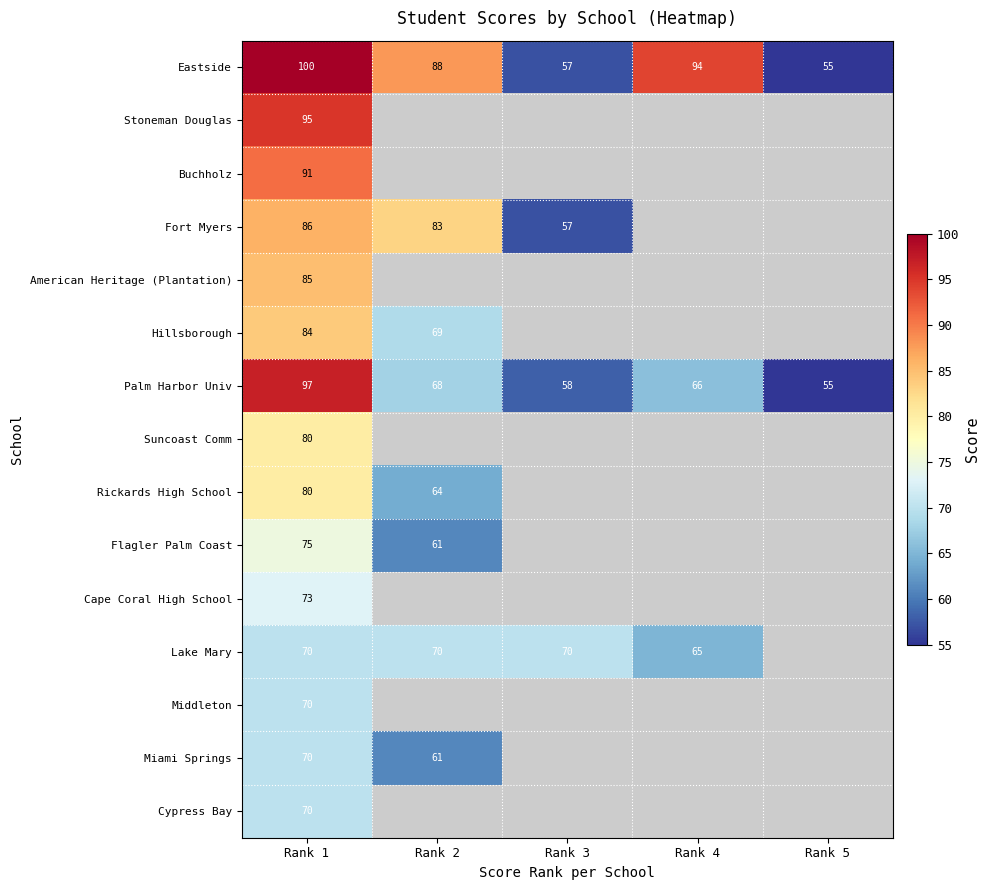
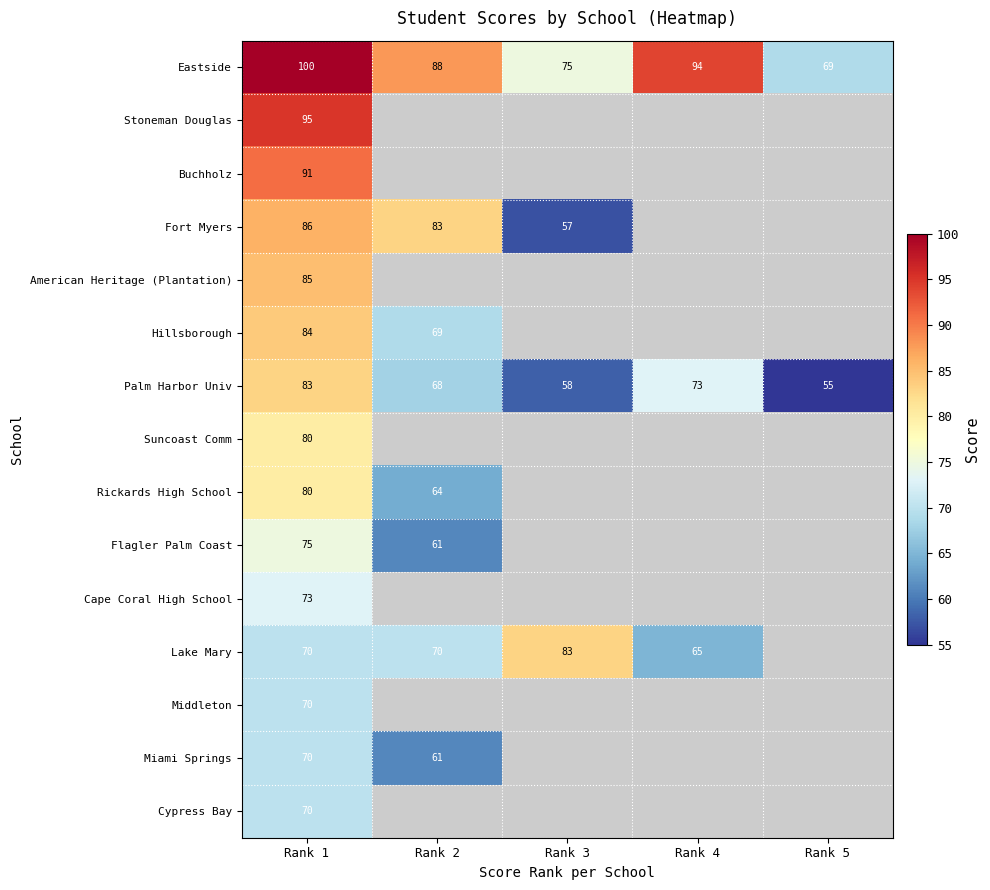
  {
    "Eastside": {
      "Rank 1": 100,
      "Rank 2": 88,
-     "Rank 3": 57,
+     "Rank 3": 75,
      "Rank 4": 94,
-     "Rank 5": 55
+     "Rank 5": 69
    },
    "Stoneman Douglas": {
      "Rank 1": 95
    },
    "Buchholz": {
      "Rank 1": 91
    },
    "Fort Myers": {
      "Rank 1": 86,
      "Rank 2": 83,
      "Rank 3": 57
    },
    "American Heritage (Plantation)": {
      "Rank 1": 85
    },
    "Hillsborough": {
      "Rank 1": 84,
      "Rank 2": 69
    },
    "Palm Harbor Univ": {
-     "Rank 1": 97,
+     "Rank 1": 83,
      "Rank 2": 68,
      "Rank 3": 58,
-     "Rank 4": 66,
+     "Rank 4": 73,
      "Rank 5": 55
    },
    "Suncoast Comm": {
      "Rank 1": 80
    },
    "Rickards High School": {
      "Rank 1": 80,
      "Rank 2": 64
    },
    "Flagler Palm Coast": {
      "Rank 1": 75,
      "Rank 2": 61
    },
    "Cape Coral High School": {
      "Rank 1": 73
    },
    "Lake Mary": {
      "Rank 1": 70,
      "Rank 2": 70,
-     "Rank 3": 70,
+     "Rank 3": 83,
      "Rank 4": 65
    },
    "Middleton": {
      "Rank 1": 70
    },
    "Miami Springs": {
      "Rank 1": 70,
      "Rank 2": 61
    },
    "Cypress Bay": {
      "Rank 1": 70
    }
  }
